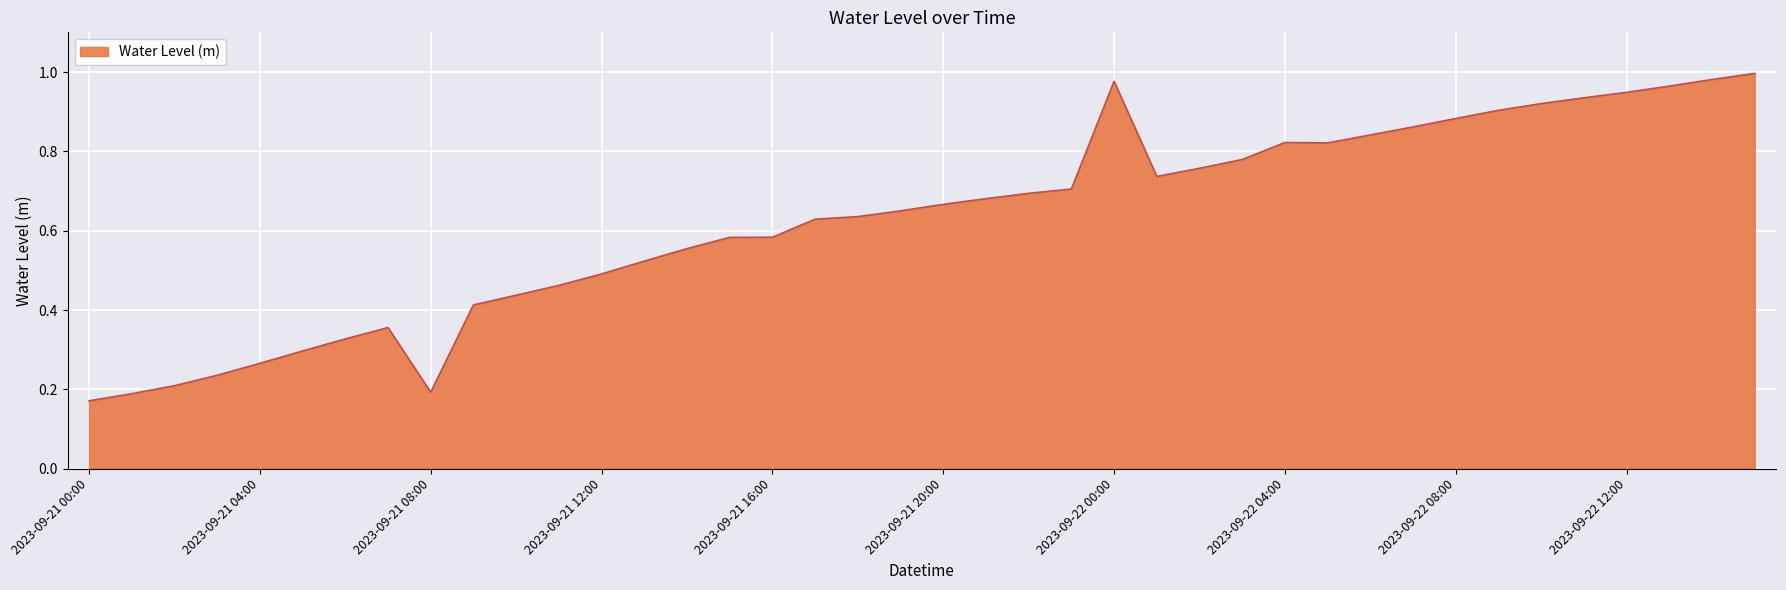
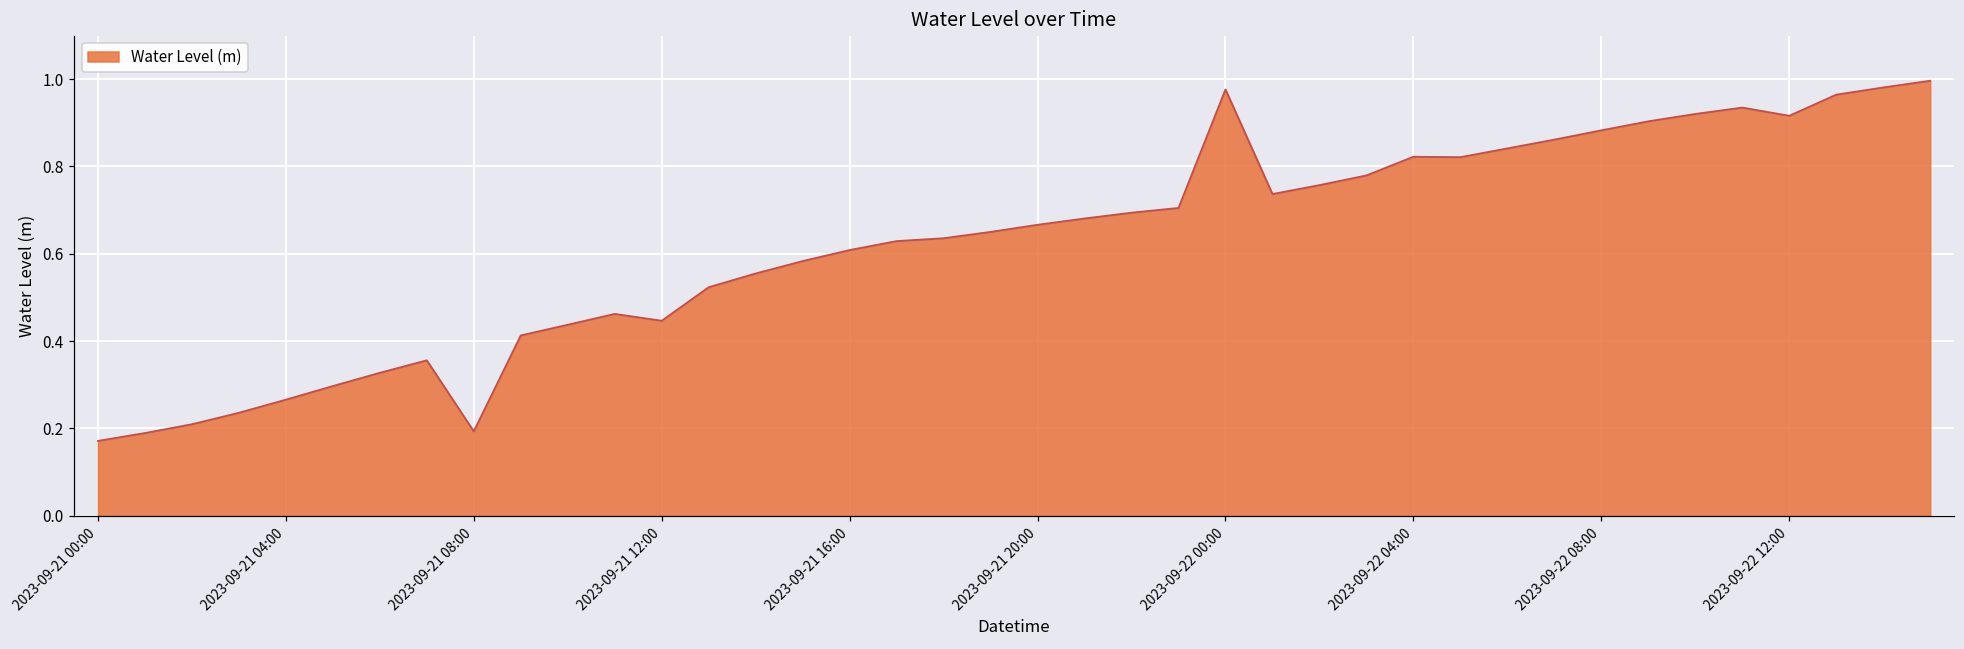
  {
    "2023-09-21 00:00": 0.17,
    "2023-09-21 04:00": 0.27,
    "2023-09-21 08:00": 0.19,
-   "2023-09-21 12:00": 0.49,
-   "2023-09-21 16:00": 0.58,
+   "2023-09-21 12:00": 0.45,
+   "2023-09-21 16:00": 0.61,
    "2023-09-21 20:00": 0.67,
    "2023-09-22 00:00": 0.98,
    "2023-09-22 04:00": 0.82,
    "2023-09-22 08:00": 0.88,
-   "2023-09-22 12:00": 0.95
+   "2023-09-22 12:00": 0.92
  }
